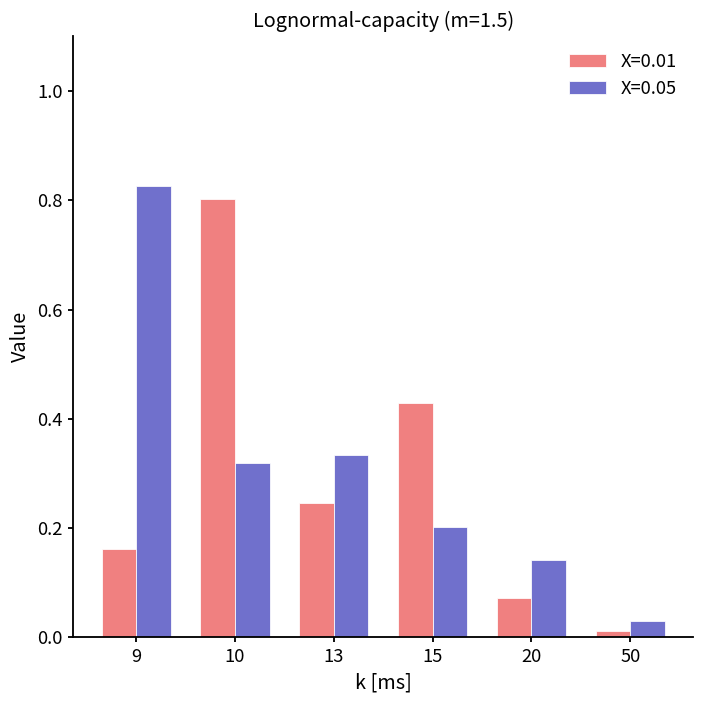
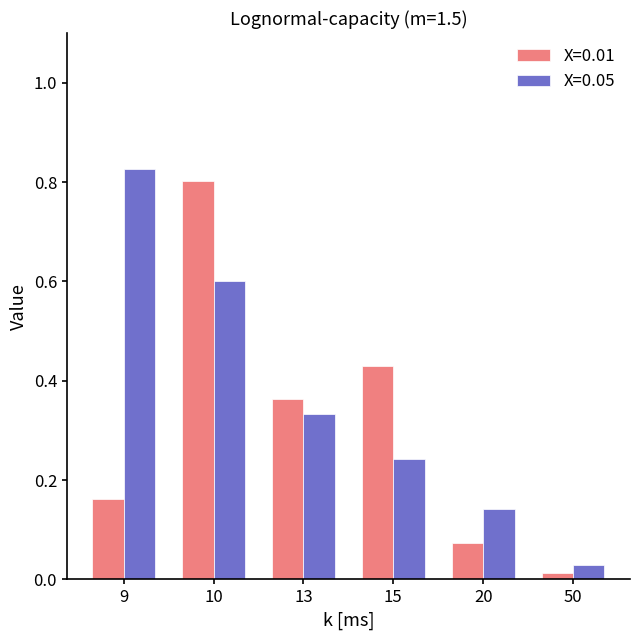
  {
    "X=0.01": {
      "9": 0.16,
      "10": 0.80,
-     "13": 0.25,
+     "13": 0.36,
      "15": 0.43,
      "20": 0.07,
      "50": 0.01
    },
    "X=0.05": {
      "9": 0.83,
-     "10": 0.32,
+     "10": 0.60,
      "13": 0.33,
-     "15": 0.20,
+     "15": 0.24,
      "20": 0.14,
      "50": 0.03
    }
  }
